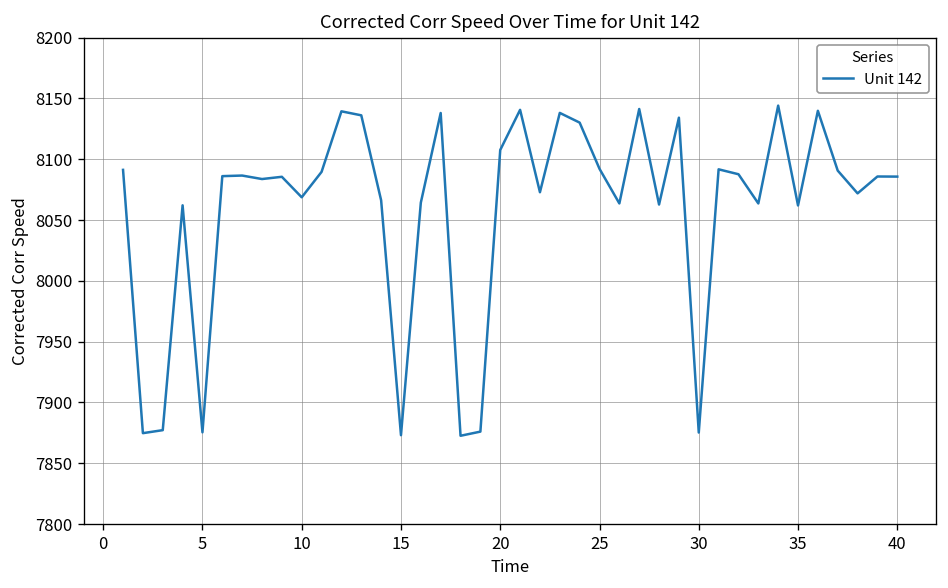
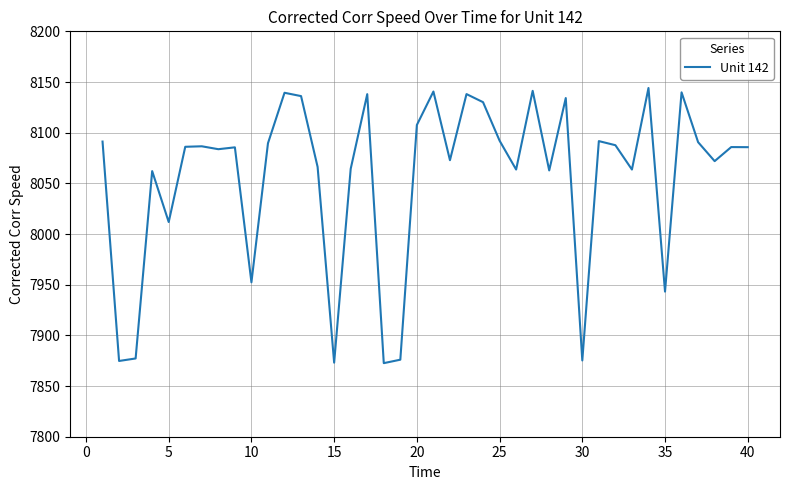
  {
-   "5": 7875,
-   "10": 8069,
+   "5": 8012,
+   "10": 7952,
    "15": 7873,
    "20": 8108,
    "25": 8092,
    "30": 7875,
-   "35": 8062,
+   "35": 7943,
    "40": 8086
  }
